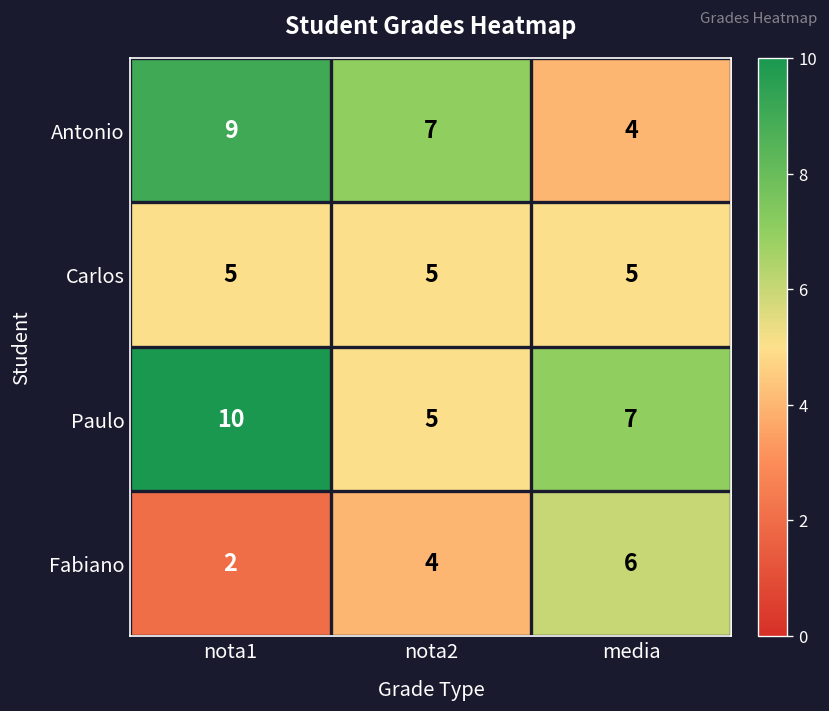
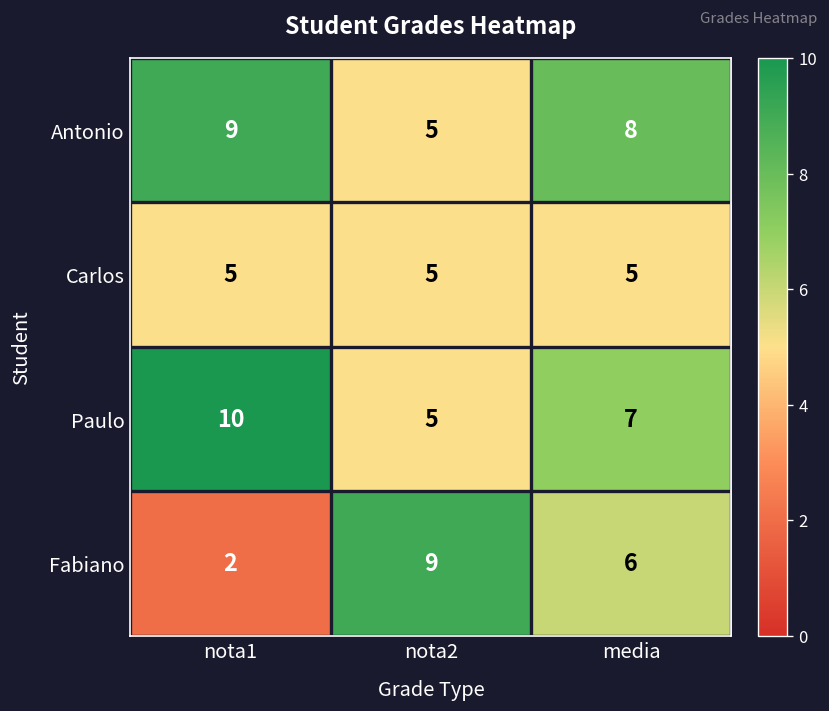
  {
    "Antonio": {
      "nota1": 9,
-     "nota2": 7,
-     "media": 4
+     "nota2": 5,
+     "media": 8
    },
    "Carlos": {
      "nota1": 5,
      "nota2": 5,
      "media": 5
    },
    "Paulo": {
      "nota1": 10,
      "nota2": 5,
      "media": 7
    },
    "Fabiano": {
      "nota1": 2,
-     "nota2": 4,
+     "nota2": 9,
      "media": 6
    }
  }
